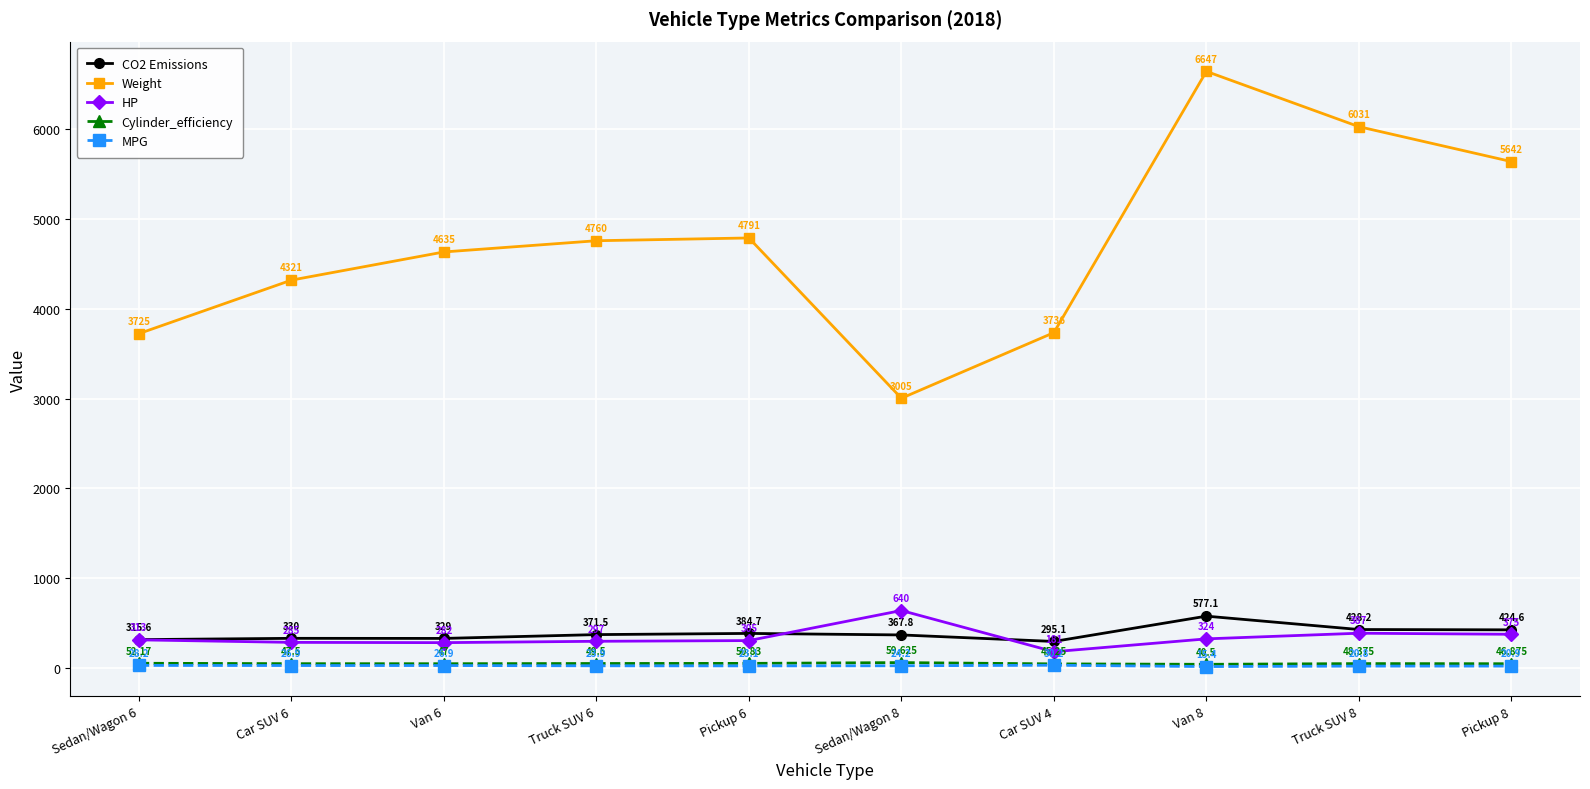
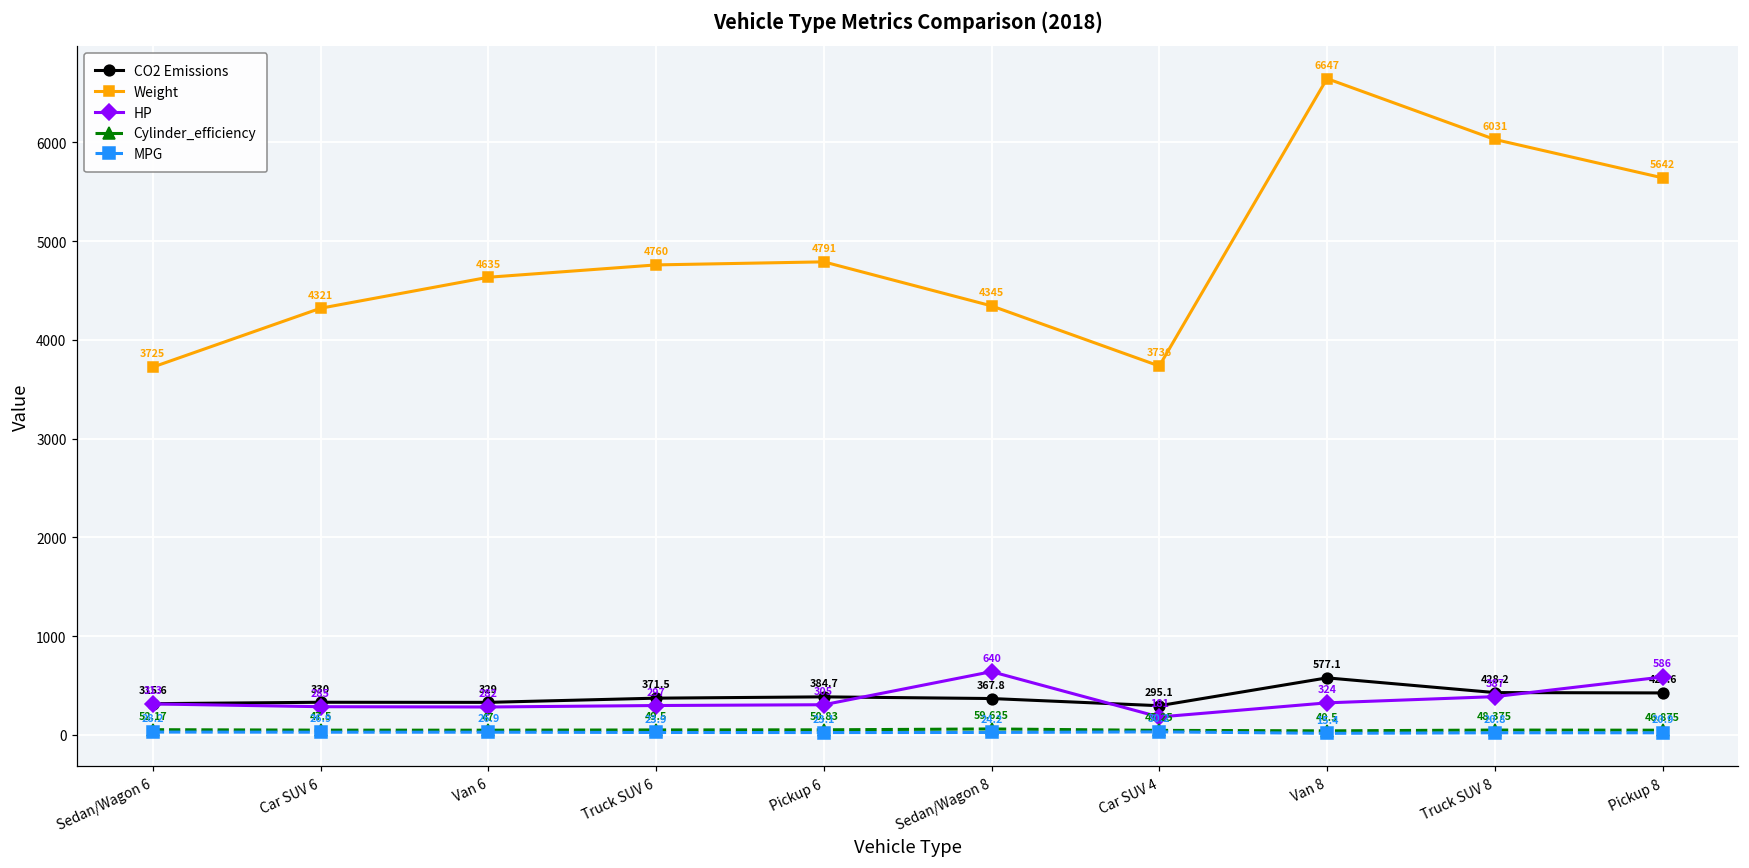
  {
    "CO2 Emissions": {
      "Sedan/Wagon 8": 367.8,
      "Car SUV 4": 295.1,
      "Van 8": 577.1
    },
    "Weight": {
      "Sedan/Wagon 6": 3725,
      "Car SUV 6": 4321,
      "Van 6": 4635,
      "Truck SUV 6": 4760,
      "Pickup 6": 4791,
-     "Sedan/Wagon 8": 3005,
+     "Sedan/Wagon 8": 4345,
      "Car SUV 4": 3736,
      "Van 8": 6647,
      "Truck SUV 8": 6031,
      "Pickup 8": 5642
    },
    "HP": {
      "Sedan/Wagon 8": 640,
      "Van 8": 324,
-     "Pickup 8": 375
+     "Pickup 8": 586
    }
  }
